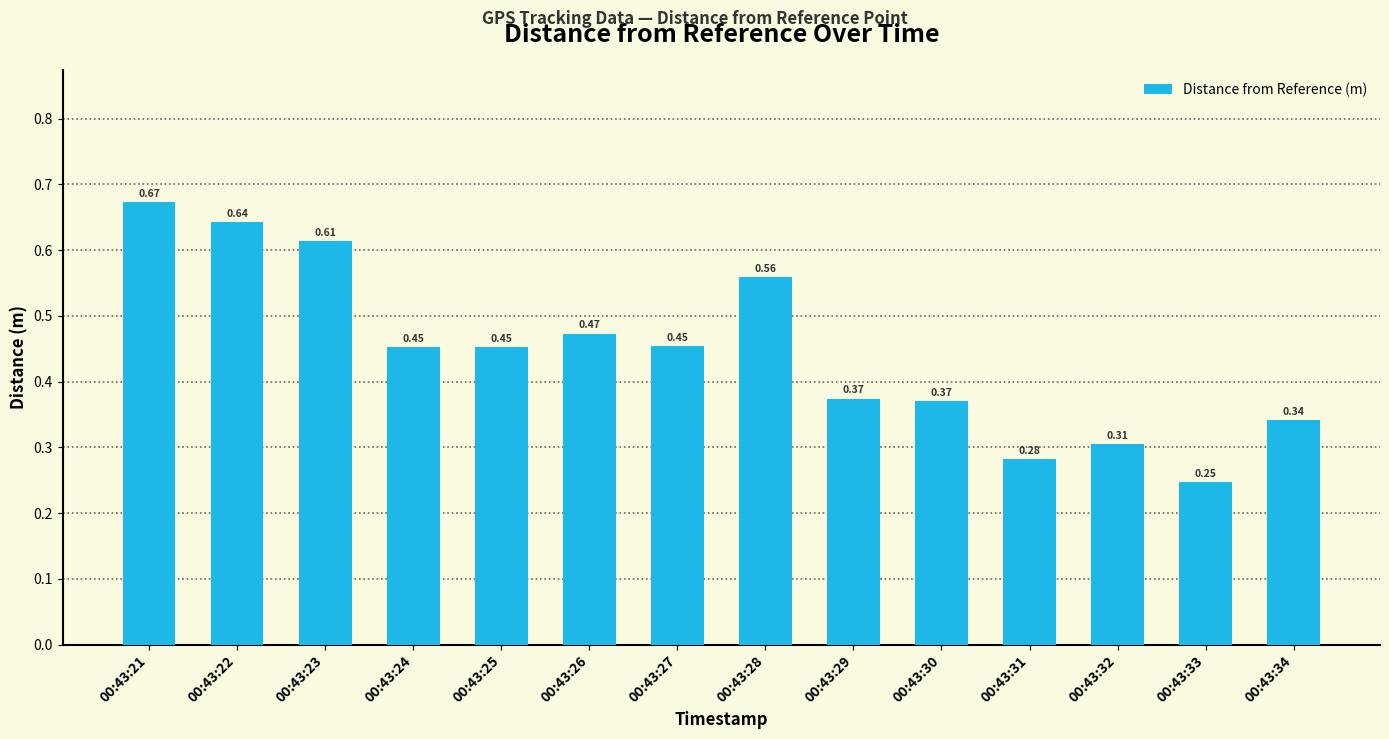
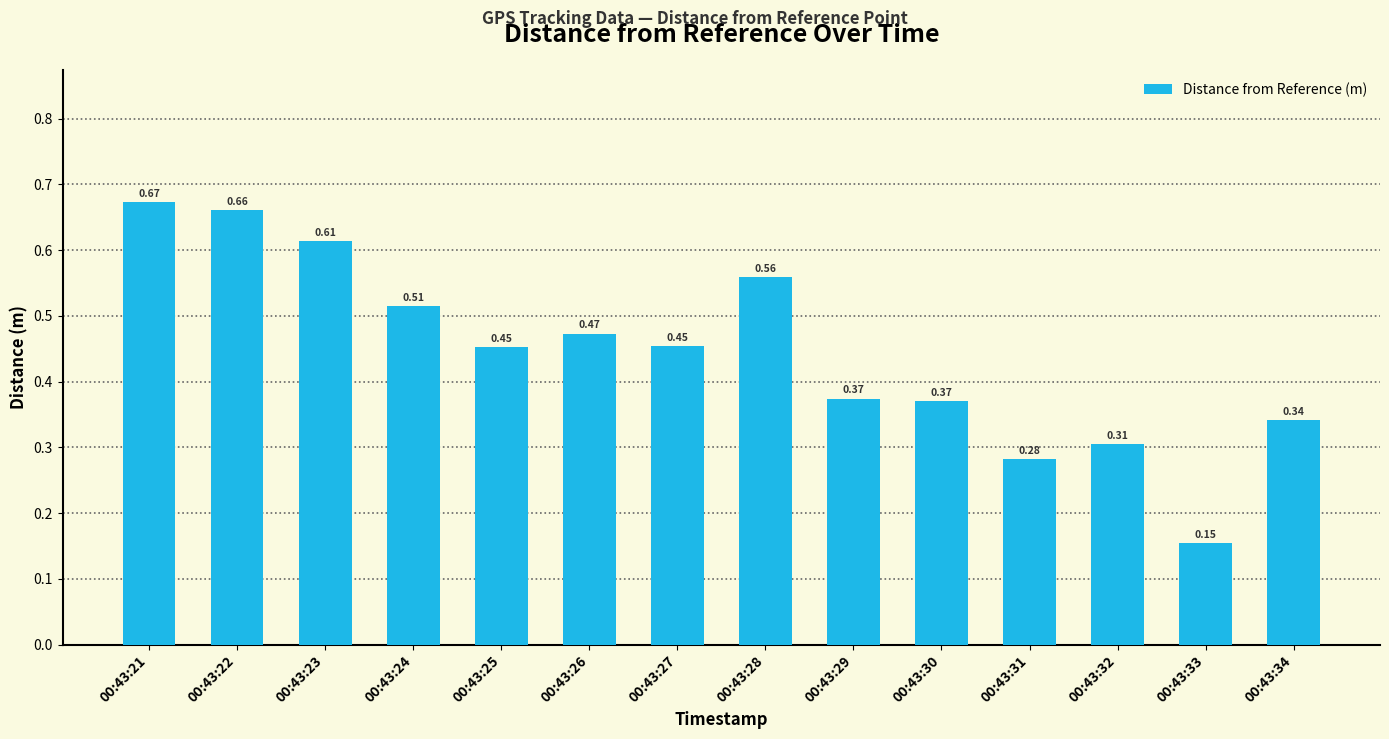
  {
    "00:43:21": 0.67,
-   "00:43:22": 0.64,
+   "00:43:22": 0.66,
    "00:43:23": 0.61,
-   "00:43:24": 0.45,
+   "00:43:24": 0.51,
    "00:43:25": 0.45,
    "00:43:26": 0.47,
    "00:43:27": 0.45,
    "00:43:28": 0.56,
    "00:43:29": 0.37,
    "00:43:30": 0.37,
    "00:43:31": 0.28,
    "00:43:32": 0.31,
-   "00:43:33": 0.25,
+   "00:43:33": 0.15,
    "00:43:34": 0.34
  }
